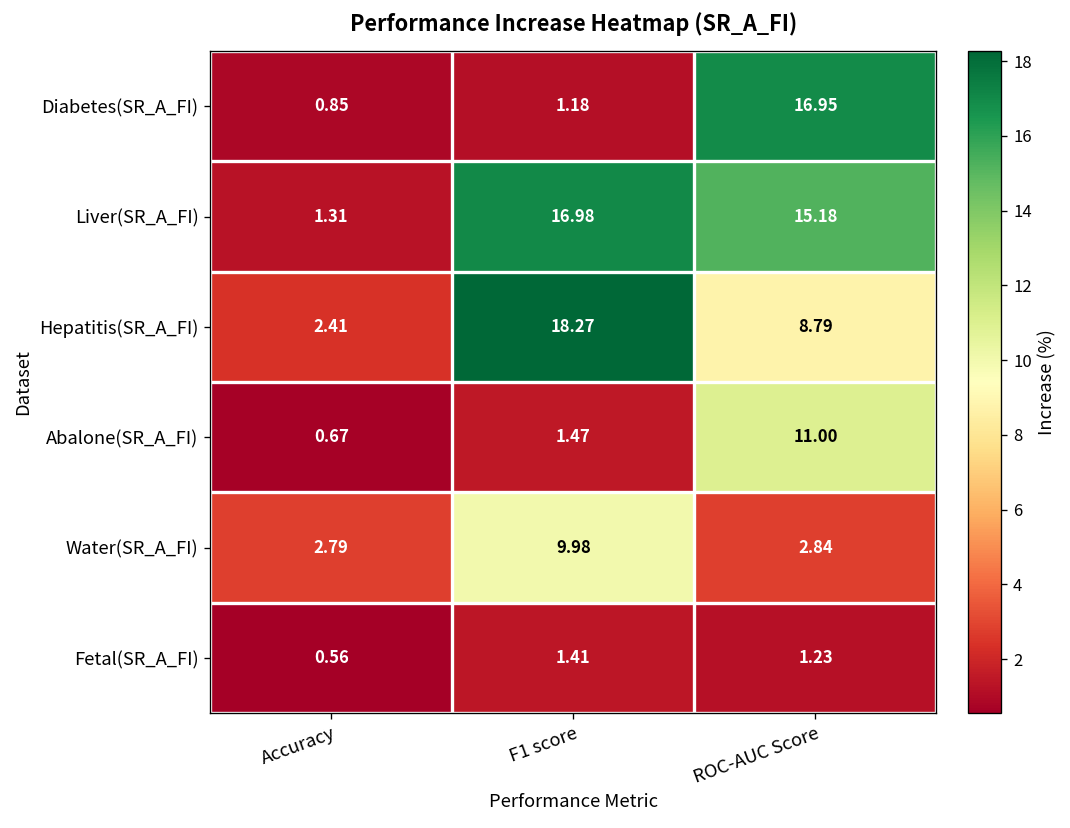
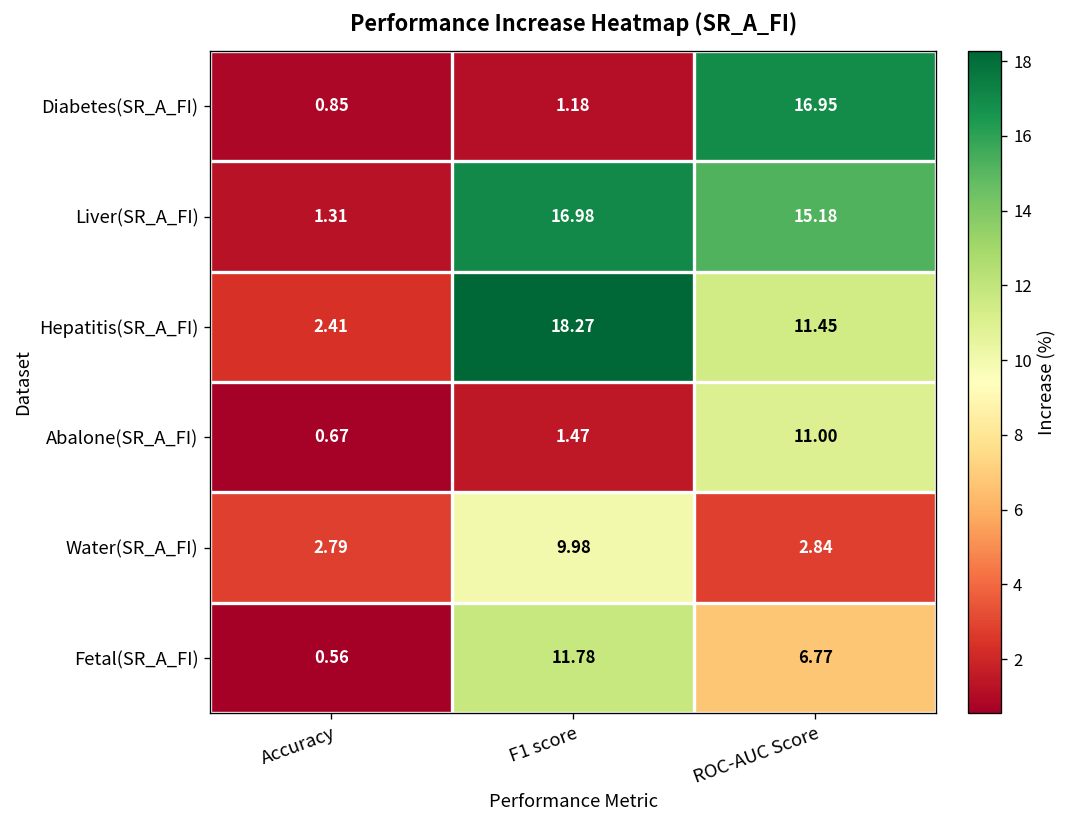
  {
    "Diabetes(SR_A_FI)": {
      "Accuracy": 0.85,
      "F1 score": 1.18,
      "ROC-AUC Score": 16.95
    },
    "Liver(SR_A_FI)": {
      "Accuracy": 1.31,
      "F1 score": 16.98,
      "ROC-AUC Score": 15.18
    },
    "Hepatitis(SR_A_FI)": {
      "Accuracy": 2.41,
      "F1 score": 18.27,
-     "ROC-AUC Score": 8.79
+     "ROC-AUC Score": 11.45
    },
    "Abalone(SR_A_FI)": {
      "Accuracy": 0.67,
      "F1 score": 1.47,
      "ROC-AUC Score": 11.00
    },
    "Water(SR_A_FI)": {
      "Accuracy": 2.79,
      "F1 score": 9.98,
      "ROC-AUC Score": 2.84
    },
    "Fetal(SR_A_FI)": {
      "Accuracy": 0.56,
-     "F1 score": 1.41,
-     "ROC-AUC Score": 1.23
+     "F1 score": 11.78,
+     "ROC-AUC Score": 6.77
    }
  }
